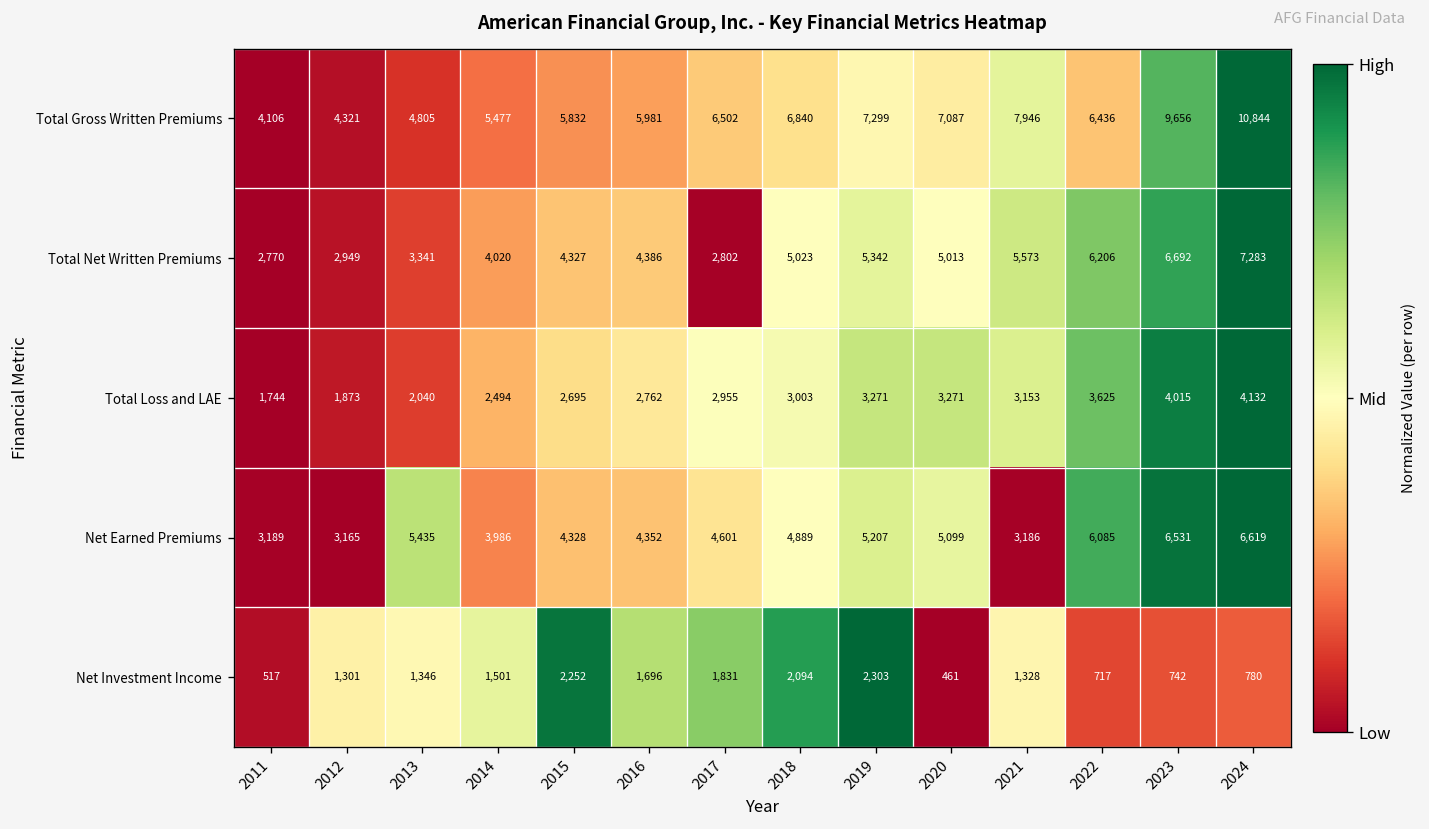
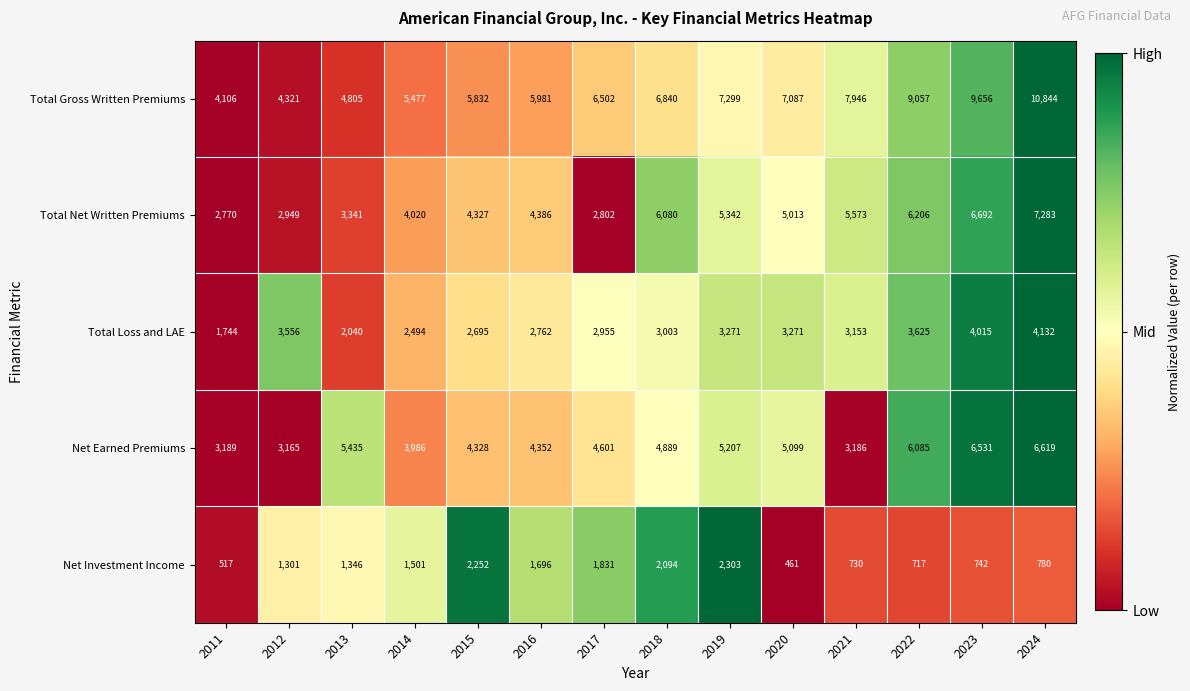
  {
    "Total Gross Written Premiums": {
      "2011": "4,106",
      "2012": "4,321",
      "2013": "4,805",
      "2014": "5,477",
      "2015": "5,832",
      "2016": "5,981",
      "2017": "6,502",
      "2018": "6,840",
      "2019": "7,299",
      "2020": "7,087",
      "2021": "7,946",
-     "2022": "6,436",
+     "2022": "9,057",
      "2023": "9,656",
      "2024": "10,844"
    },
    "Total Net Written Premiums": {
      "2011": "2,770",
      "2012": "2,949",
      "2013": "3,341",
      "2014": "4,020",
      "2015": "4,327",
      "2016": "4,386",
      "2017": "2,802",
-     "2018": "5,023",
+     "2018": "6,080",
      "2019": "5,342",
      "2020": "5,013",
      "2021": "5,573",
      "2022": "6,206",
      "2023": "6,692",
      "2024": "7,283"
    },
    "Total Loss and LAE": {
      "2011": "1,744",
-     "2012": "1,873",
+     "2012": "3,556",
      "2013": "2,040",
      "2014": "2,494",
      "2015": "2,695",
      "2016": "2,762",
      "2017": "2,955",
      "2018": "3,003",
      "2019": "3,271",
      "2020": "3,271",
      "2021": "3,153",
      "2022": "3,625",
      "2023": "4,015",
      "2024": "4,132"
    },
    "Net Earned Premiums": {
      "2011": "3,189",
      "2012": "3,165",
      "2013": "5,435",
      "2014": "3,986",
      "2015": "4,328",
      "2016": "4,352",
      "2017": "4,601",
      "2018": "4,889",
      "2019": "5,207",
      "2020": "5,099",
      "2021": "3,186",
      "2022": "6,085",
      "2023": "6,531",
      "2024": "6,619"
    },
    "Net Investment Income": {
      "2011": "517",
      "2012": "1,301",
      "2013": "1,346",
      "2014": "1,501",
      "2015": "2,252",
      "2016": "1,696",
      "2017": "1,831",
      "2018": "2,094",
      "2019": "2,303",
      "2020": "461",
-     "2021": "1,328",
+     "2021": "730",
      "2022": "717",
      "2023": "742",
      "2024": "780"
    }
  }
